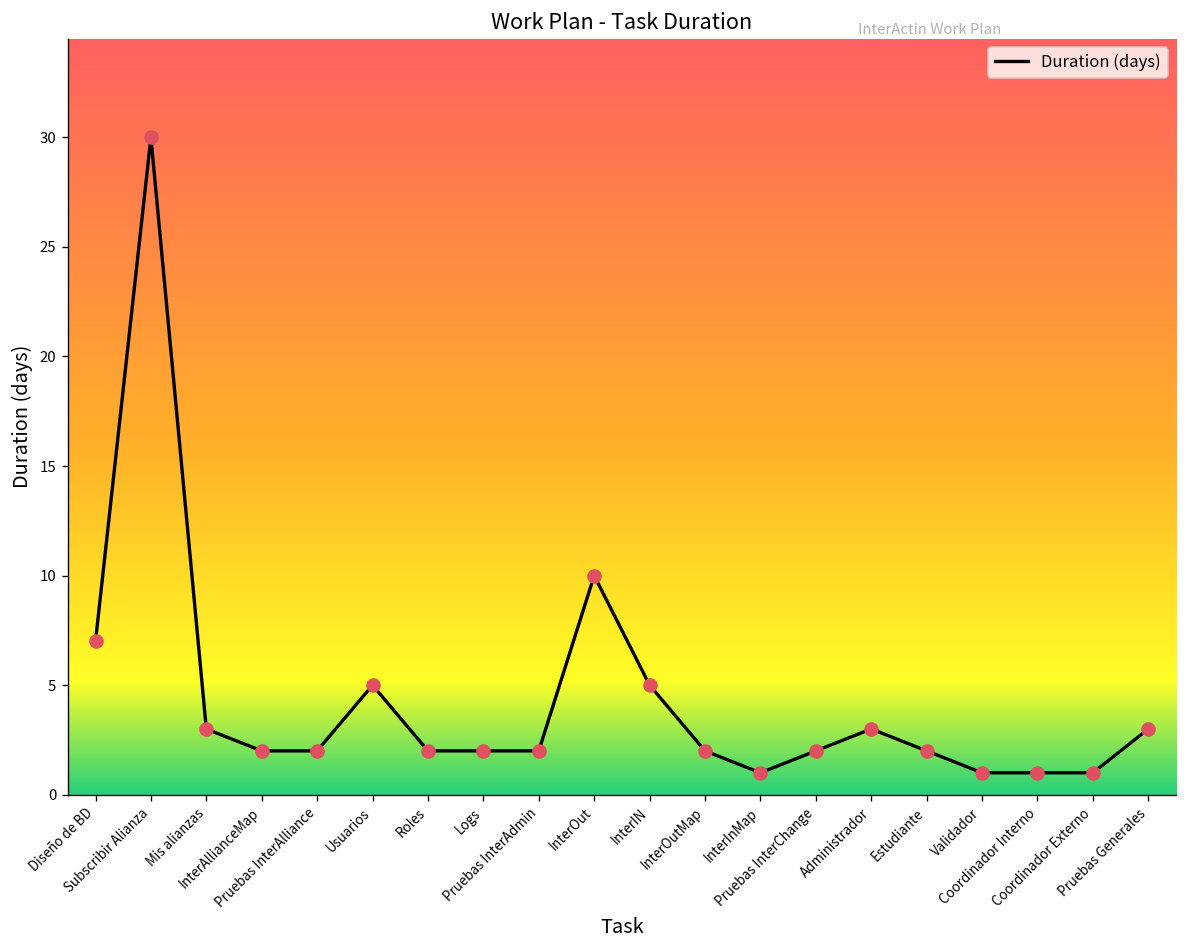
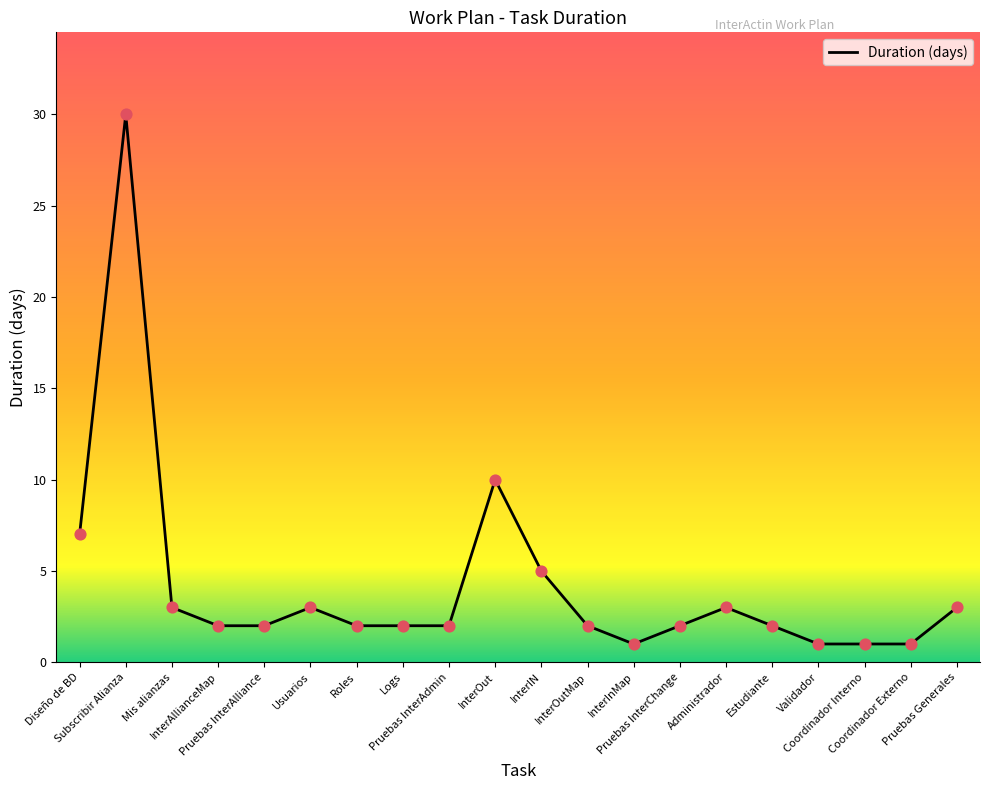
  {
    "Diseño de BD": 7,
    "Subscribir Alianza": 30,
    "Mis alianzas": 3,
    "InterAllianceMap": 2,
    "Pruebas InterAlliance": 2,
-   "Usuarios": 5,
+   "Usuarios": 3,
    "Roles": 2,
    "Logs": 2,
    "Pruebas InterAdmin": 2,
    "InterOut": 10,
    "InterIN": 5,
    "InterOutMap": 2,
    "InterInMap": 1,
    "Pruebas InterChange": 2,
    "Administrador": 3,
    "Estudiante": 2,
    "Validador": 1,
    "Coordinador Interno": 1,
    "Coordinador Externo": 1,
    "Pruebas Generales": 3
  }
